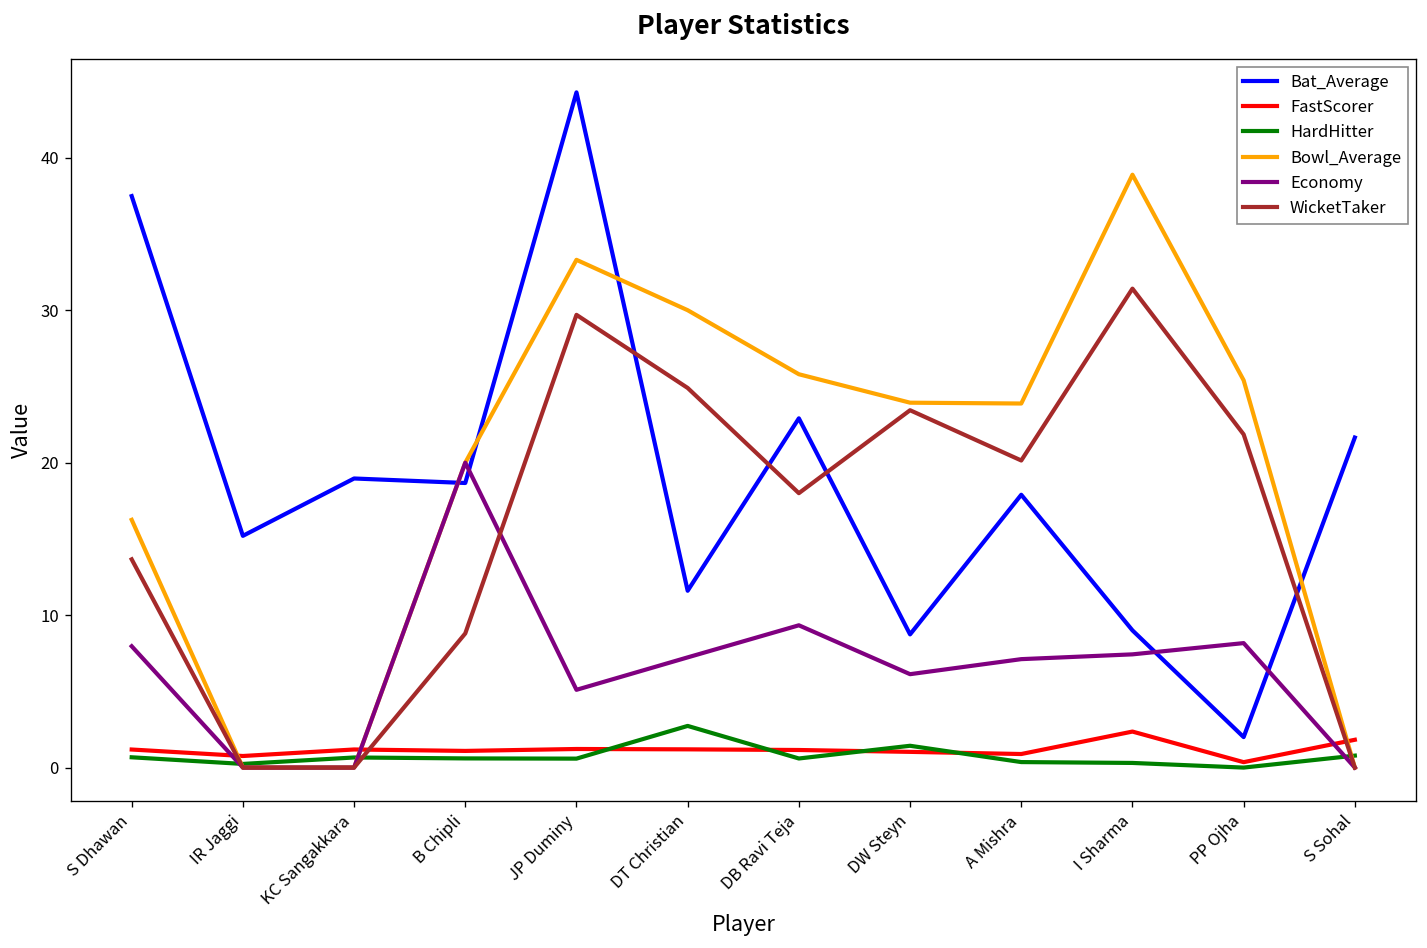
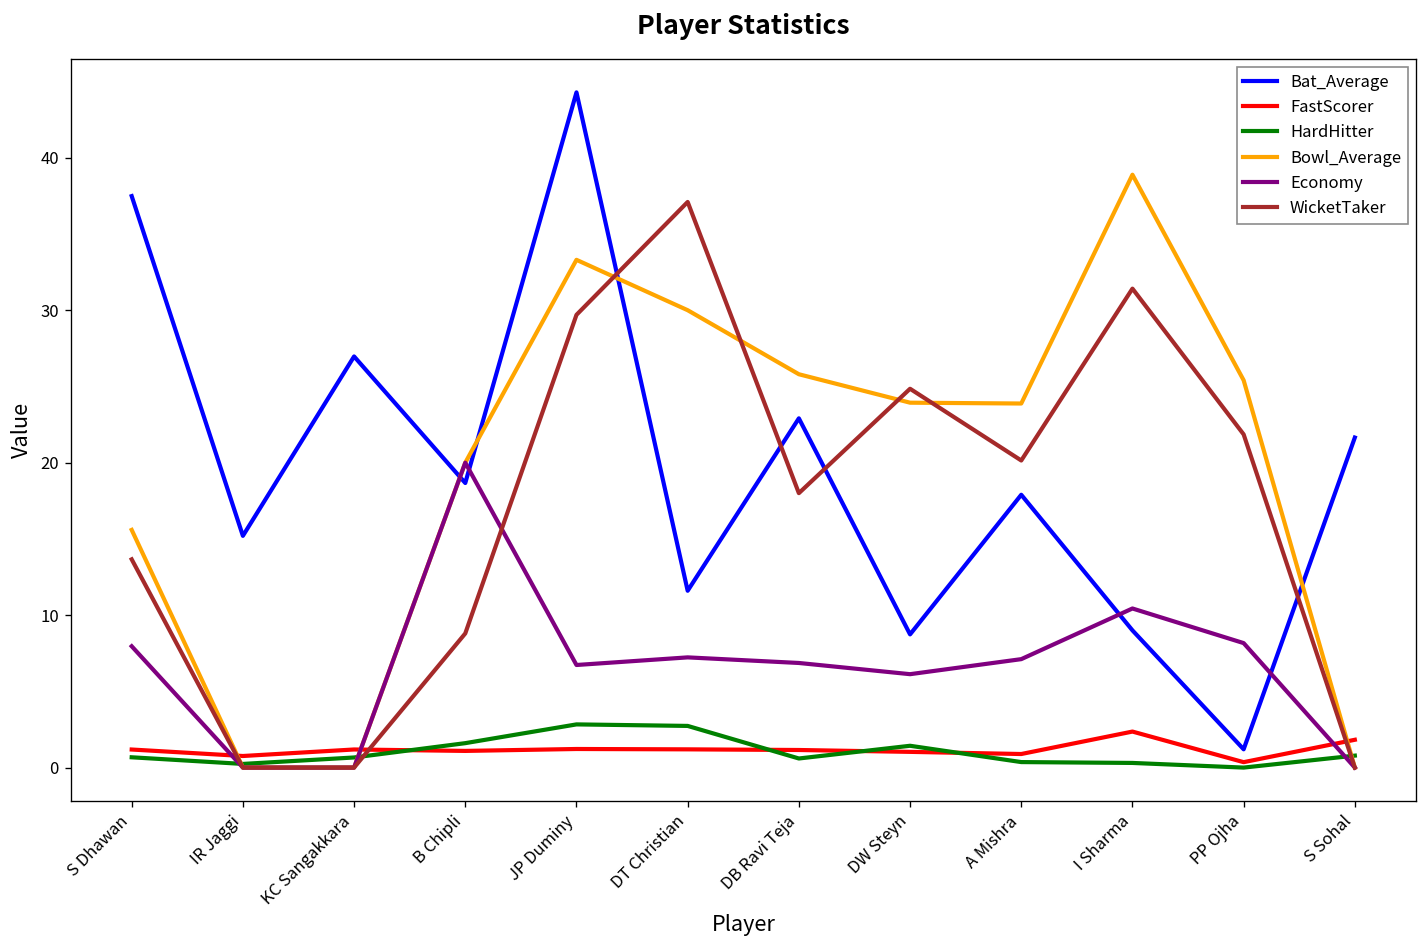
  {
    "Bat_Average": {
      "S Dhawan": 37.5,
      "IR Jaggi": 15.2,
-     "KC Sangakkara": 19.0,
+     "KC Sangakkara": 27.0,
      "B Chipli": 18.7,
      "JP Duminy": 44.3,
      "DT Christian": 11.6,
      "DB Ravi Teja": 22.9,
      "DW Steyn": 8.7,
      "A Mishra": 17.9,
      "I Sharma": 9.0,
-     "PP Ojha": 2.0,
+     "PP Ojha": 1.2,
      "S Sohal": 21.6
    },
    "FastScorer": {
      "S Dhawan": 1.2,
      "IR Jaggi": 0.8,
      "KC Sangakkara": 1.2,
      "B Chipli": 1.1,
      "JP Duminy": 1.2,
      "DT Christian": 1.2,
      "DB Ravi Teja": 1.2,
      "DW Steyn": 1.0,
      "A Mishra": 0.9,
      "I Sharma": 2.4,
      "PP Ojha": 0.4,
      "S Sohal": 1.8
    },
    "HardHitter": {
      "S Dhawan": 0.7,
      "IR Jaggi": 0.2,
      "KC Sangakkara": 0.7,
-     "B Chipli": 0.6,
-     "JP Duminy": 0.6,
+     "B Chipli": 1.6,
+     "JP Duminy": 2.8,
      "DT Christian": 2.7,
      "DB Ravi Teja": 0.6,
      "DW Steyn": 1.4,
      "A Mishra": 0.4,
      "I Sharma": 0.3,
      "PP Ojha": 0.0,
      "S Sohal": 0.8
    },
    "Bowl_Average": {
-     "S Dhawan": 16.3,
+     "S Dhawan": 15.6,
      "JP Duminy": 33.3,
      "DT Christian": 30.0,
      "DB Ravi Teja": 25.8,
      "DW Steyn": 23.9,
      "A Mishra": 23.9,
      "I Sharma": 38.9,
      "PP Ojha": 25.4
    },
    "Economy": {
      "S Dhawan": 8.0,
-     "JP Duminy": 5.1,
+     "JP Duminy": 6.7,
      "DT Christian": 7.2,
-     "DB Ravi Teja": 9.3,
+     "DB Ravi Teja": 6.9,
      "DW Steyn": 6.1,
      "A Mishra": 7.1,
-     "I Sharma": 7.4,
+     "I Sharma": 10.4,
      "PP Ojha": 8.2
    },
    "WicketTaker": {
      "S Dhawan": 13.7,
      "B Chipli": 8.8,
      "JP Duminy": 29.7,
-     "DT Christian": 24.9,
+     "DT Christian": 37.1,
      "DB Ravi Teja": 18.0,
-     "DW Steyn": 23.4,
+     "DW Steyn": 24.8,
      "A Mishra": 20.1,
      "I Sharma": 31.4,
      "PP Ojha": 21.9
    }
  }
